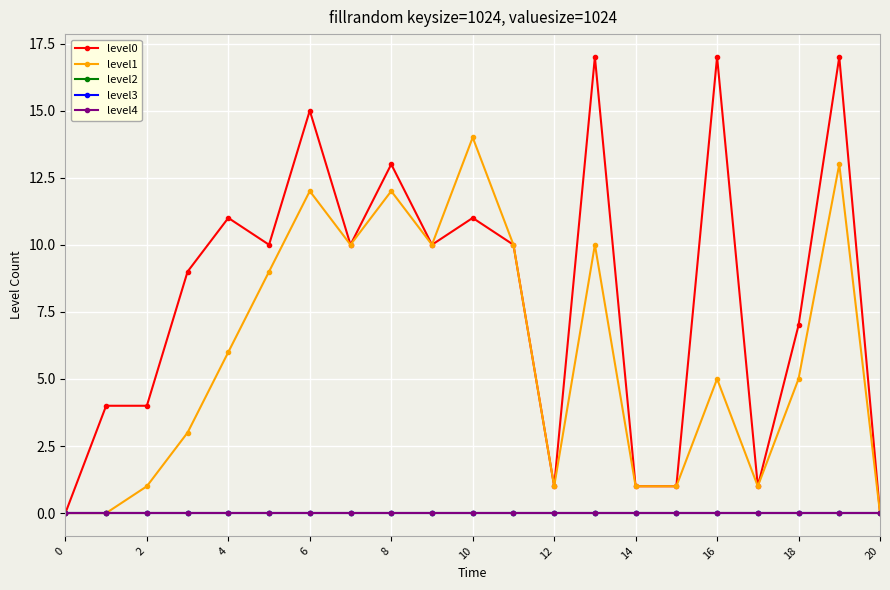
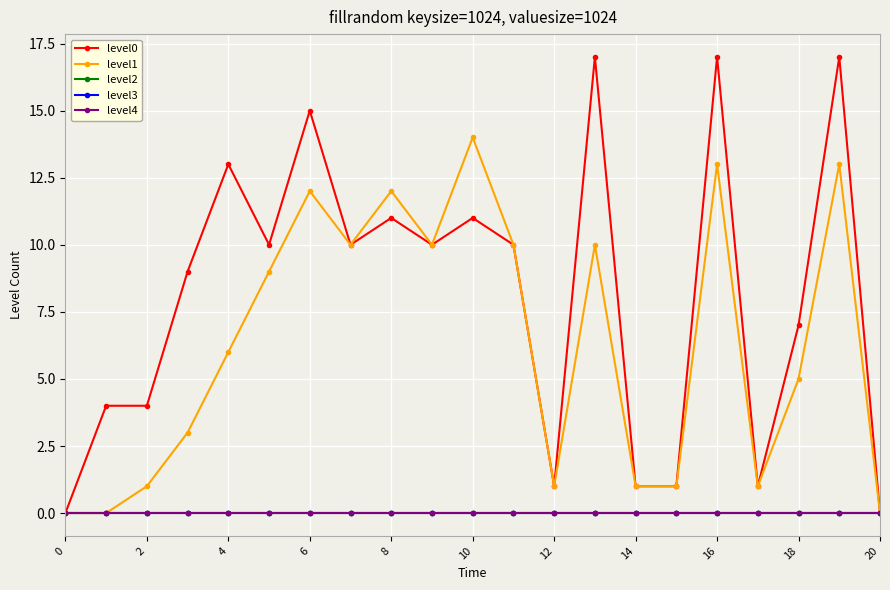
  {
    "level0": {
      "2": 4,
-     "4": 11,
+     "4": 13,
      "6": 15,
-     "8": 13,
+     "8": 11,
      "10": 11,
      "16": 17,
      "18": 7
    },
    "level1": {
      "2": 1,
      "4": 6,
      "6": 12,
      "8": 12,
      "10": 14,
-     "16": 5,
+     "16": 13,
      "18": 5
    },
    "level4": {
      "2": 0,
      "4": 0,
      "6": 0,
      "8": 0,
      "10": 0,
      "12": 0,
      "14": 0,
      "16": 0,
      "18": 0
    }
  }
